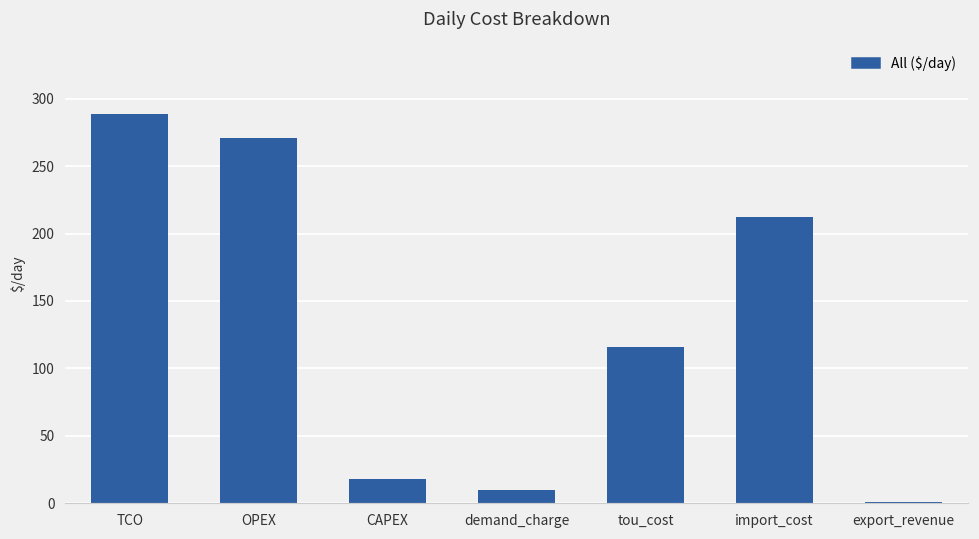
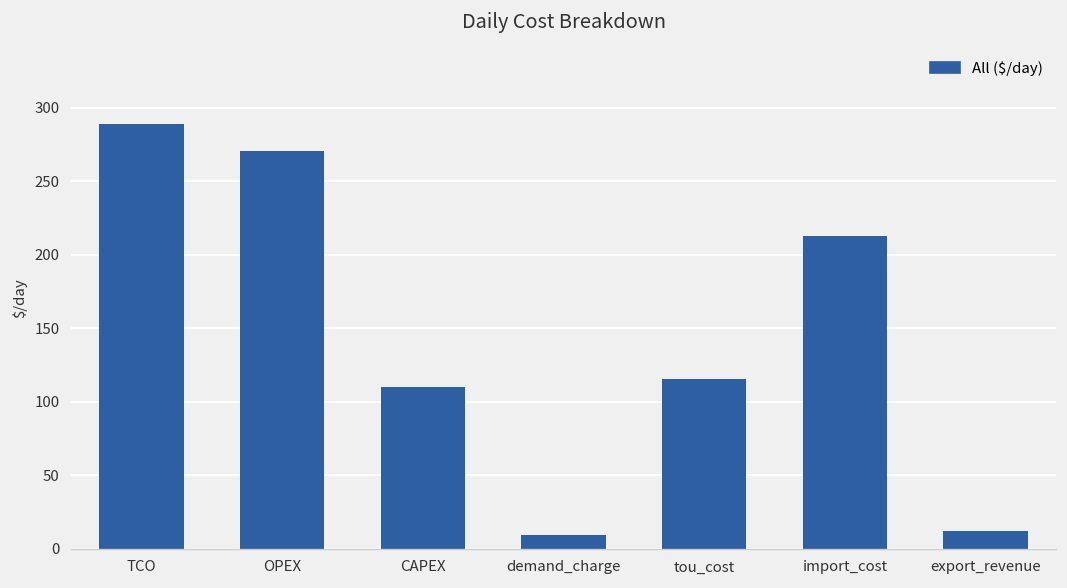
  {
    "TCO": 289,
    "OPEX": 271,
-   "CAPEX": 18,
+   "CAPEX": 110,
    "demand_charge": 9,
    "tou_cost": 116,
    "import_cost": 213,
-   "export_revenue": 1
+   "export_revenue": 12
  }
